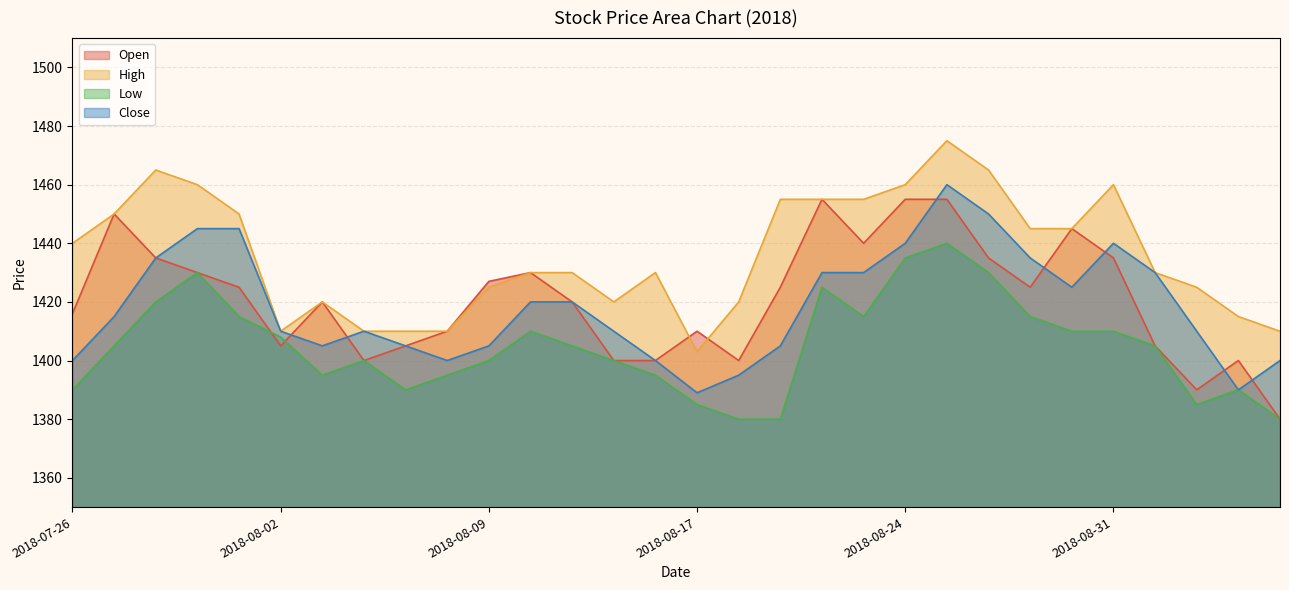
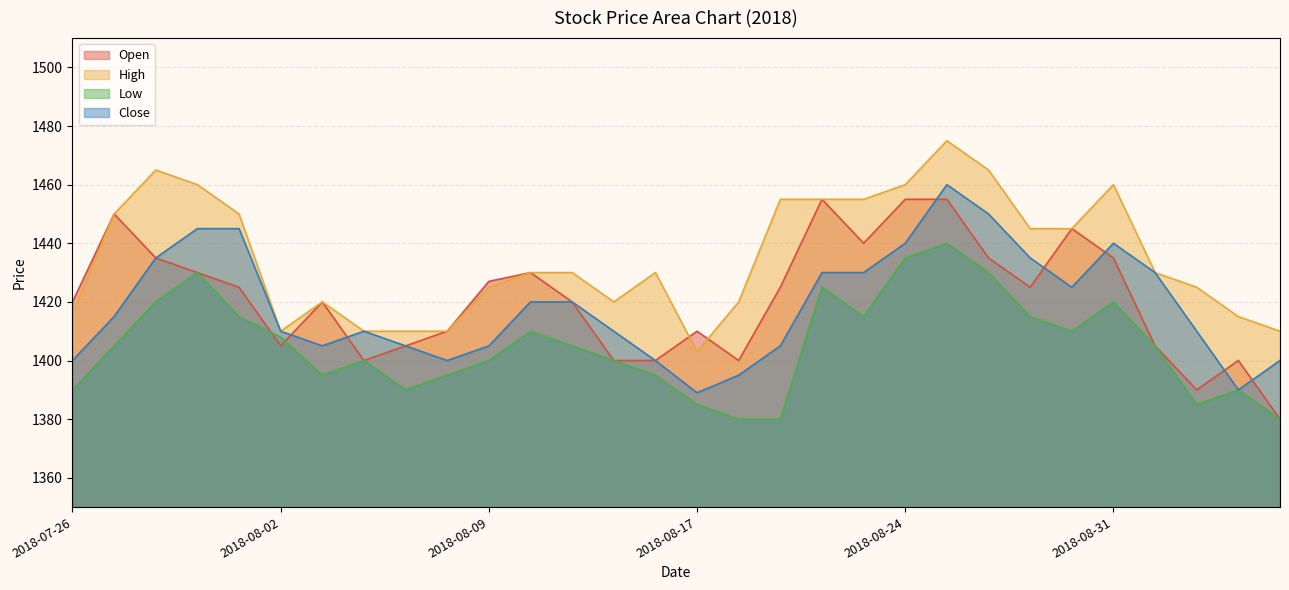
  {
    "Open": {
-     "2018-07-26": 1416,
+     "2018-07-26": 1420,
      "2018-08-02": 1405,
      "2018-08-09": 1427,
      "2018-08-17": 1410,
      "2018-08-24": 1455,
      "2018-08-31": 1435
    },
    "High": {
-     "2018-07-26": 1440,
+     "2018-07-26": 1416,
      "2018-08-09": 1425,
      "2018-08-17": 1403,
      "2018-08-24": 1460,
      "2018-08-31": 1460
    },
    "Low": {
      "2018-07-26": 1390,
      "2018-08-02": 1408,
      "2018-08-09": 1400,
      "2018-08-17": 1385,
      "2018-08-24": 1435,
-     "2018-08-31": 1410
+     "2018-08-31": 1420
    },
    "Close": {
      "2018-07-26": 1400,
      "2018-08-09": 1405,
      "2018-08-17": 1389,
      "2018-08-24": 1440,
      "2018-08-31": 1440
    }
  }
